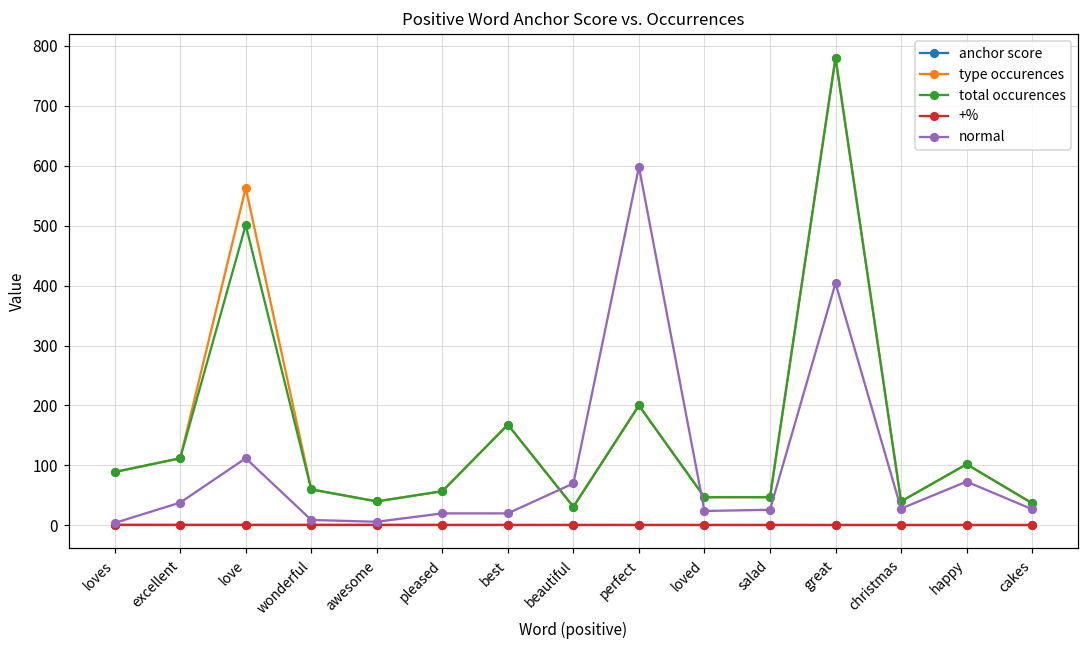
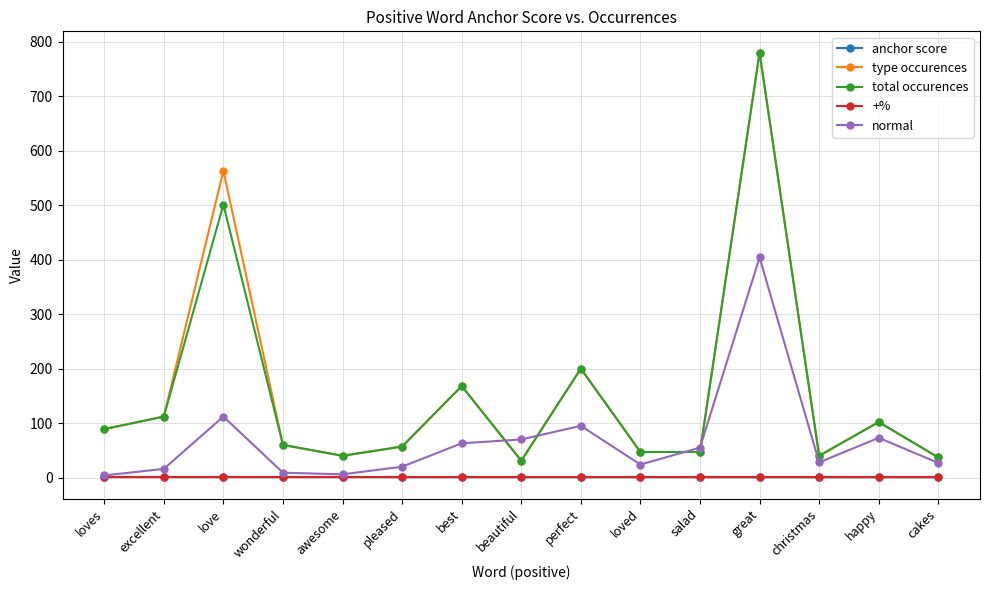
  {
    "+%": {
      "excellent": 0,
      "love": 0,
      "wonderful": 0,
      "awesome": 0,
      "pleased": 0,
      "best": 0,
      "beautiful": 0,
      "perfect": 0,
      "loved": 0,
      "salad": 0,
      "great": 0,
      "christmas": 0,
      "happy": 0,
      "cakes": 0
    },
    "type occurences": {
      "love": 560
    },
    "total occurences": {
      "love": 500
    },
    "normal": {
-     "excellent": 40,
+     "excellent": 20,
      "love": 110,
      "wonderful": 10,
      "awesome": 10,
      "pleased": 20,
-     "best": 20,
+     "best": 60,
      "beautiful": 70,
-     "perfect": 600,
+     "perfect": 100,
      "loved": 20,
-     "salad": 30,
+     "salad": 60,
      "great": 400,
      "christmas": 30,
      "happy": 70,
      "cakes": 30
    }
  }
